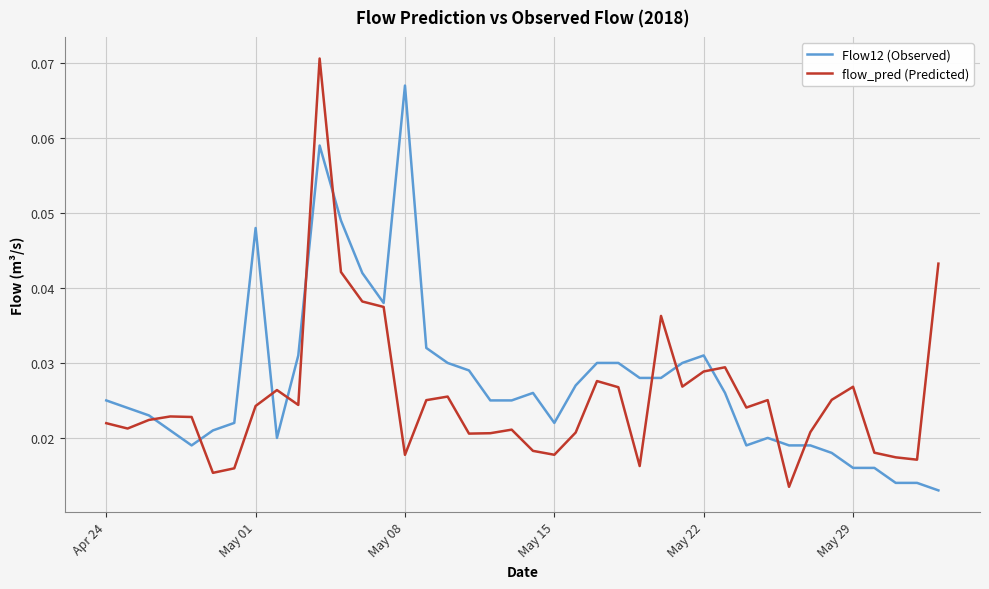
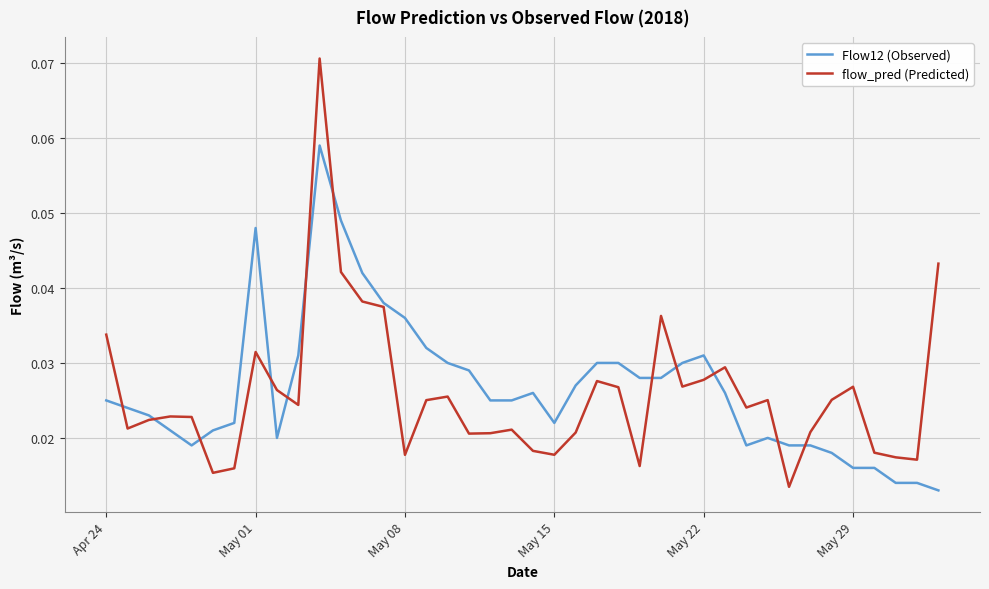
  {
    "Flow12 (Observed)": {
      "Apr 24": 0.025,
      "May 01": 0.048,
-     "May 08": 0.067,
+     "May 08": 0.036,
      "May 15": 0.022,
      "May 22": 0.031,
      "May 29": 0.016
    },
    "flow_pred (Predicted)": {
-     "Apr 24": 0.022,
-     "May 01": 0.024,
+     "Apr 24": 0.034,
+     "May 01": 0.031,
      "May 08": 0.018,
      "May 15": 0.018,
-     "May 22": 0.029,
+     "May 22": 0.028,
      "May 29": 0.027
    }
  }
